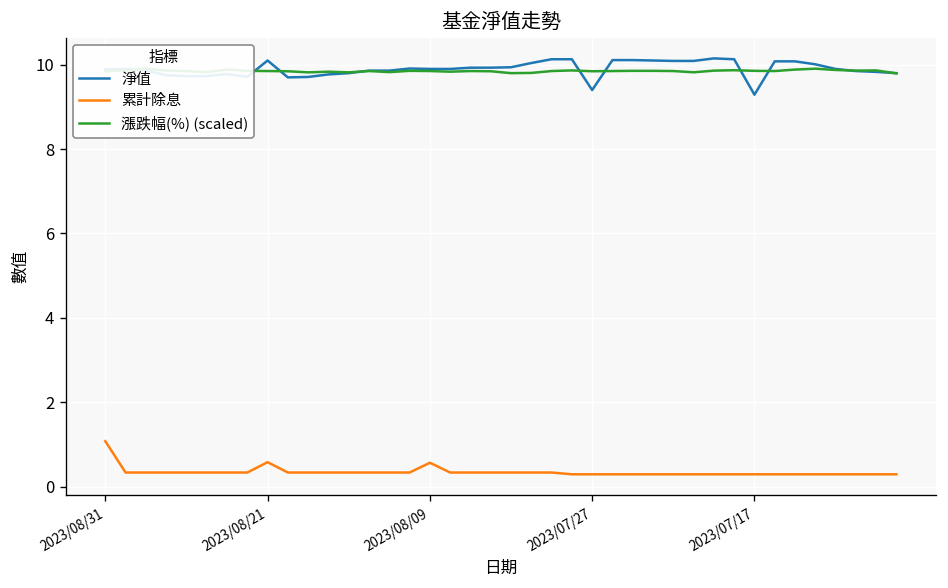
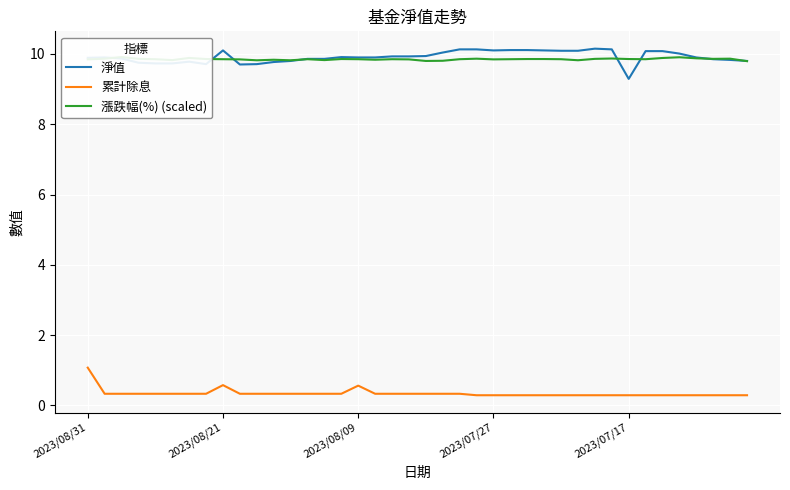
  {
    "淨值": {
      "2023/08/21": 10.1,
-     "2023/07/27": 9.4,
+     "2023/07/27": 10.1,
      "2023/07/17": 9.3
    },
    "累計除息": {
      "2023/08/31": 1.1,
      "2023/08/21": 0.6,
      "2023/08/09": 0.6,
      "2023/07/27": 0.3,
      "2023/07/17": 0.3
    },
    "漲跌幅(%) (scaled)": {
      "2023/08/21": 9.9,
      "2023/07/27": 9.8,
      "2023/07/17": 9.9
    }
  }
